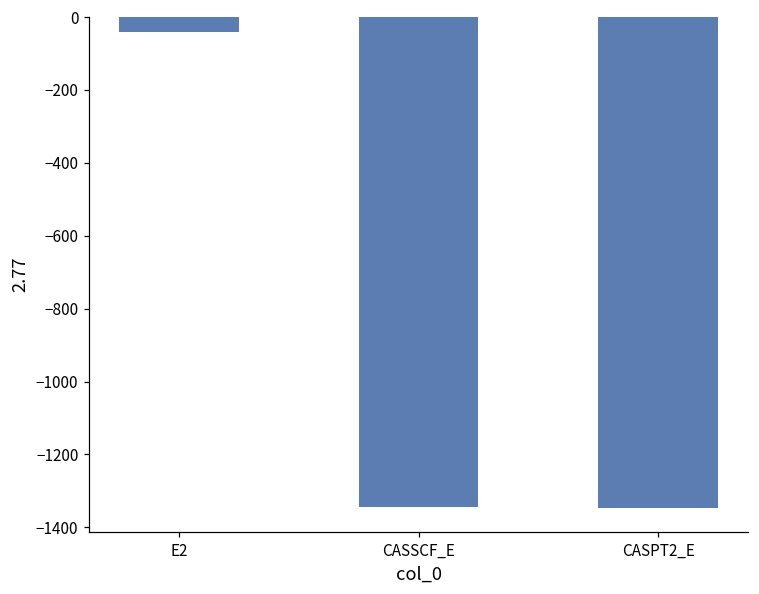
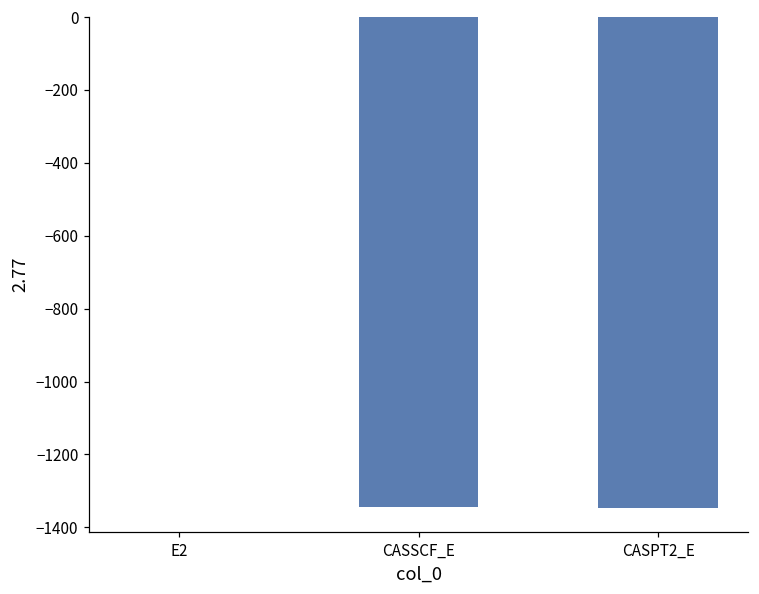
  {
-   "E2": -40,
+   "E2": 0,
    "CASSCF_E": -1350,
    "CASPT2_E": -1350
  }
